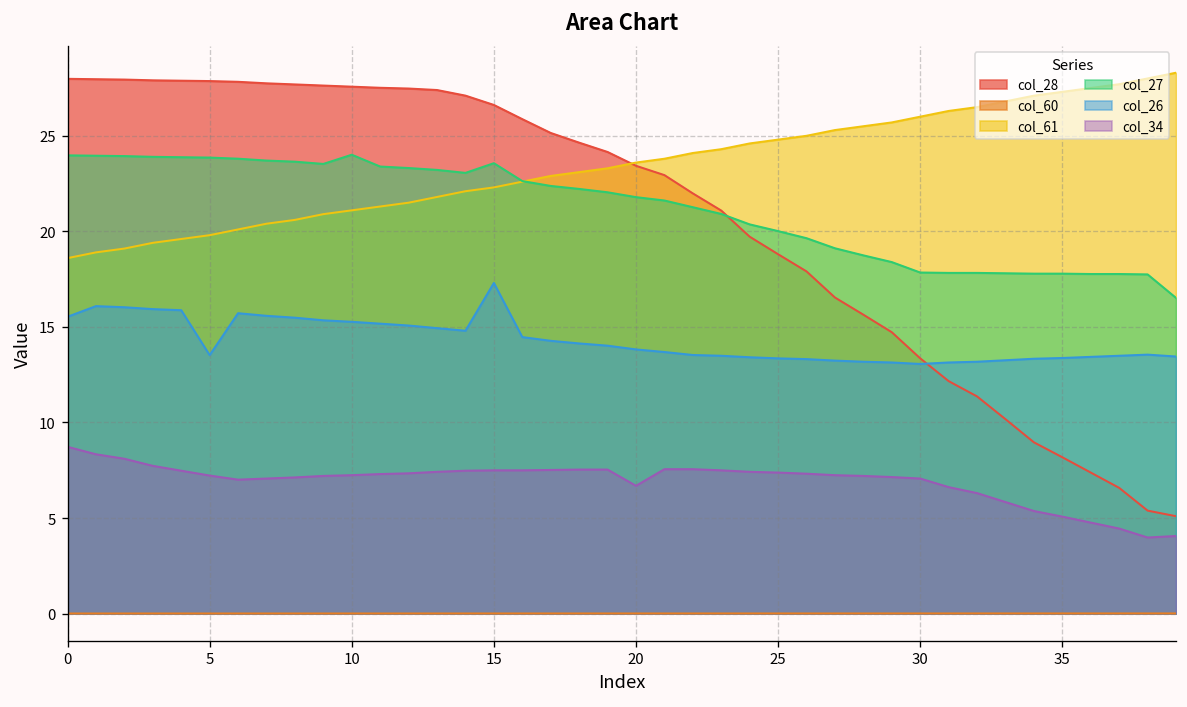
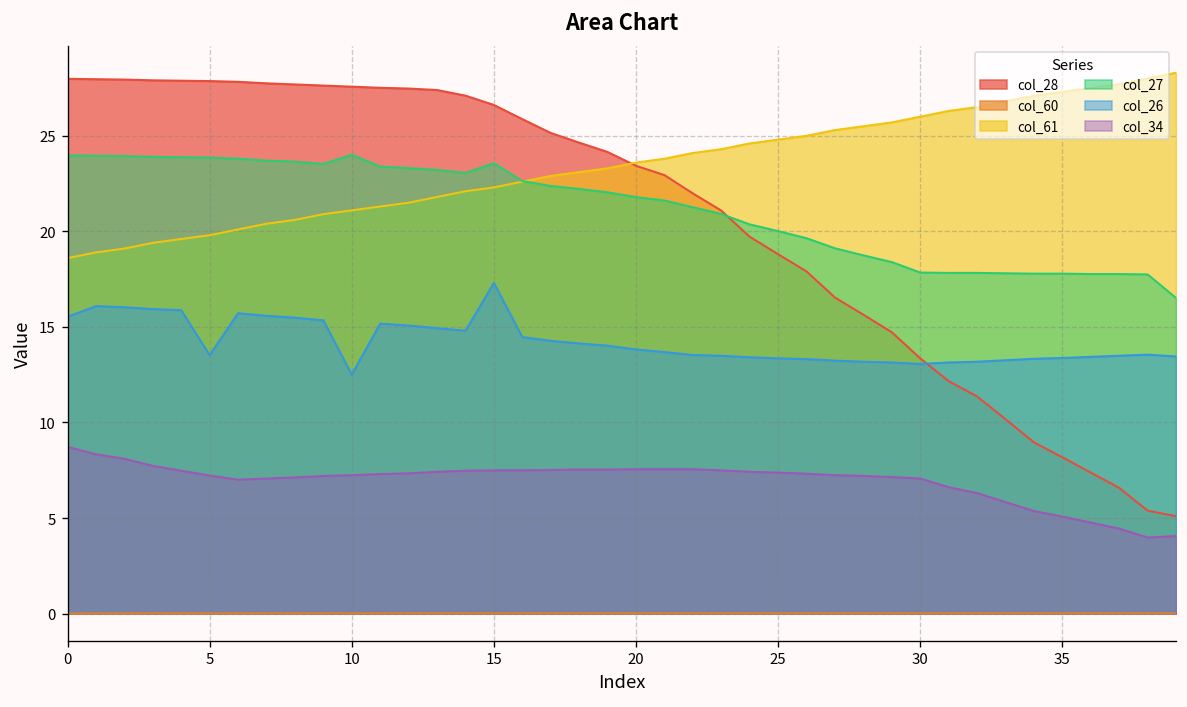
  {
    "col_61": {
      "0": 18.6,
      "5": 19.8,
      "10": 21.1,
      "15": 22.3,
      "20": 23.6,
      "25": 24.8,
      "30": 26.0
    },
    "col_27": {
      "0": 24.0,
      "5": 23.9,
      "10": 24.0,
      "15": 23.6,
      "20": 21.8,
      "25": 20.0,
      "30": 17.8,
      "35": 17.8
    },
    "col_26": {
      "0": 15.5,
      "5": 13.5,
-     "10": 15.3,
+     "10": 12.5,
      "15": 17.3,
      "20": 13.8,
      "25": 13.4,
      "30": 13.1,
      "35": 13.4
    },
    "col_34": {
      "0": 8.7,
      "5": 7.2,
      "10": 7.2,
      "15": 7.5,
-     "20": 6.7,
+     "20": 7.6,
      "25": 7.4,
      "30": 7.1,
      "35": 5.1
    }
  }
